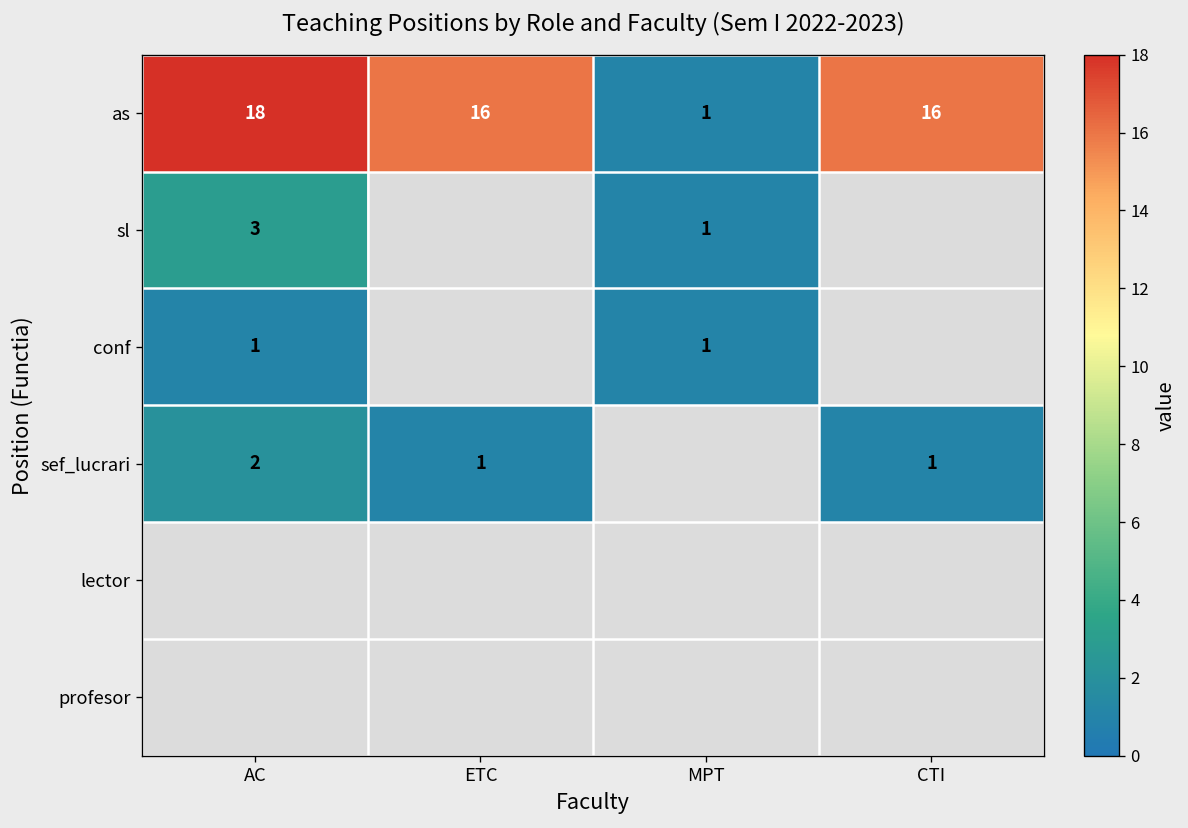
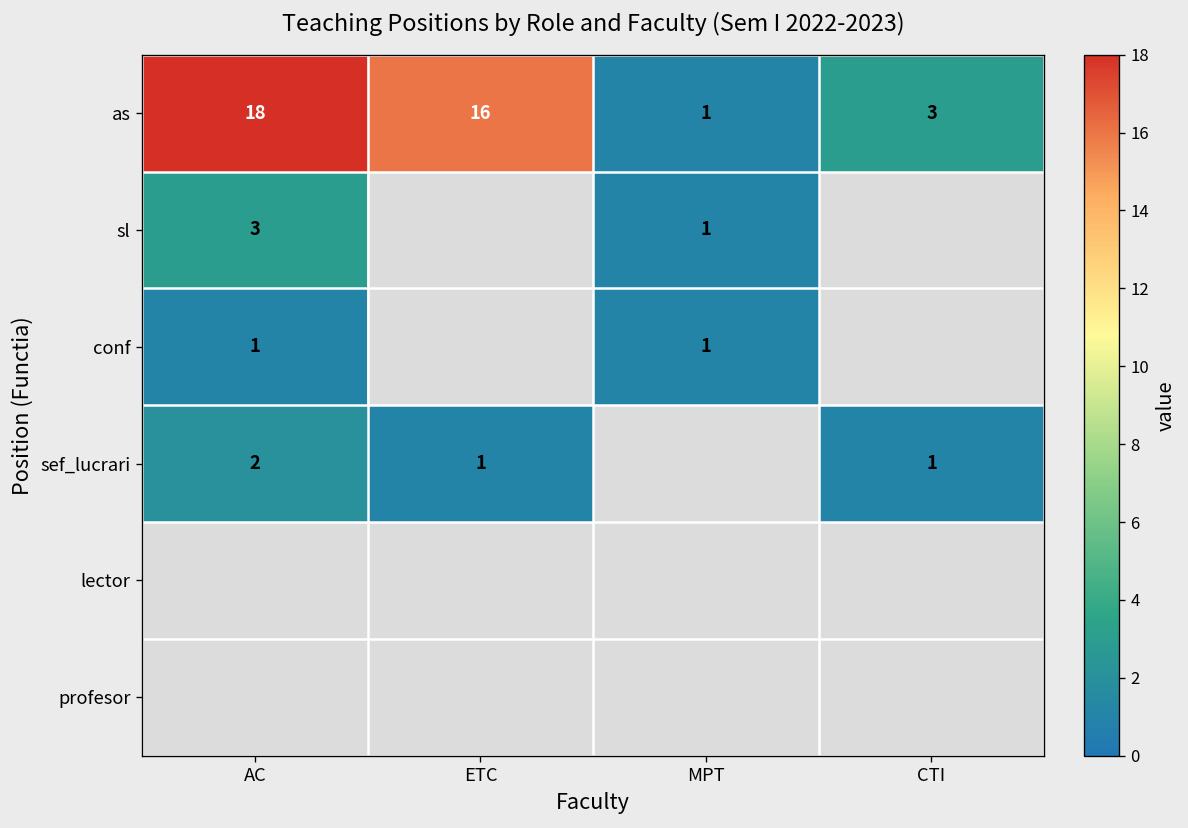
  {
    "as": {
      "AC": 18,
      "ETC": 16,
      "MPT": 1,
-     "CTI": 16
+     "CTI": 3
    },
    "sl": {
      "AC": 3,
      "MPT": 1
    },
    "conf": {
      "AC": 1,
      "MPT": 1
    },
    "sef_lucrari": {
      "AC": 2,
      "ETC": 1,
      "CTI": 1
    }
  }
